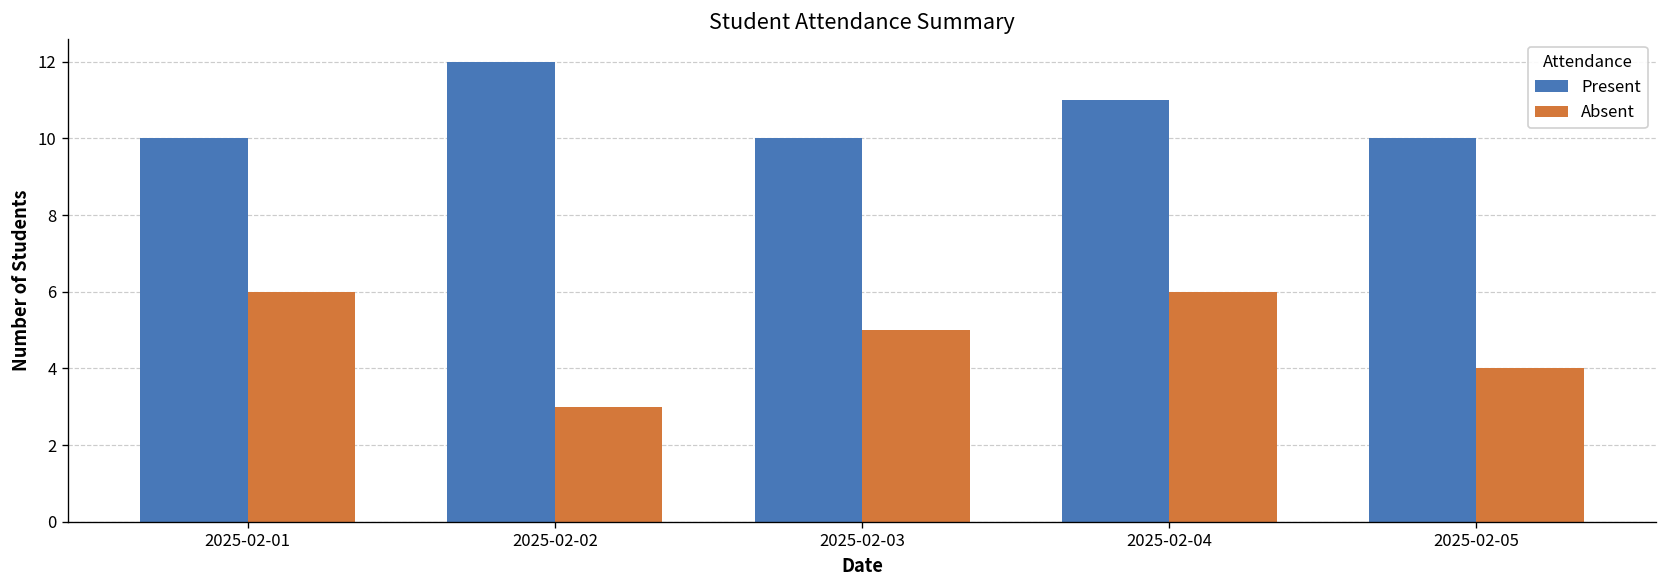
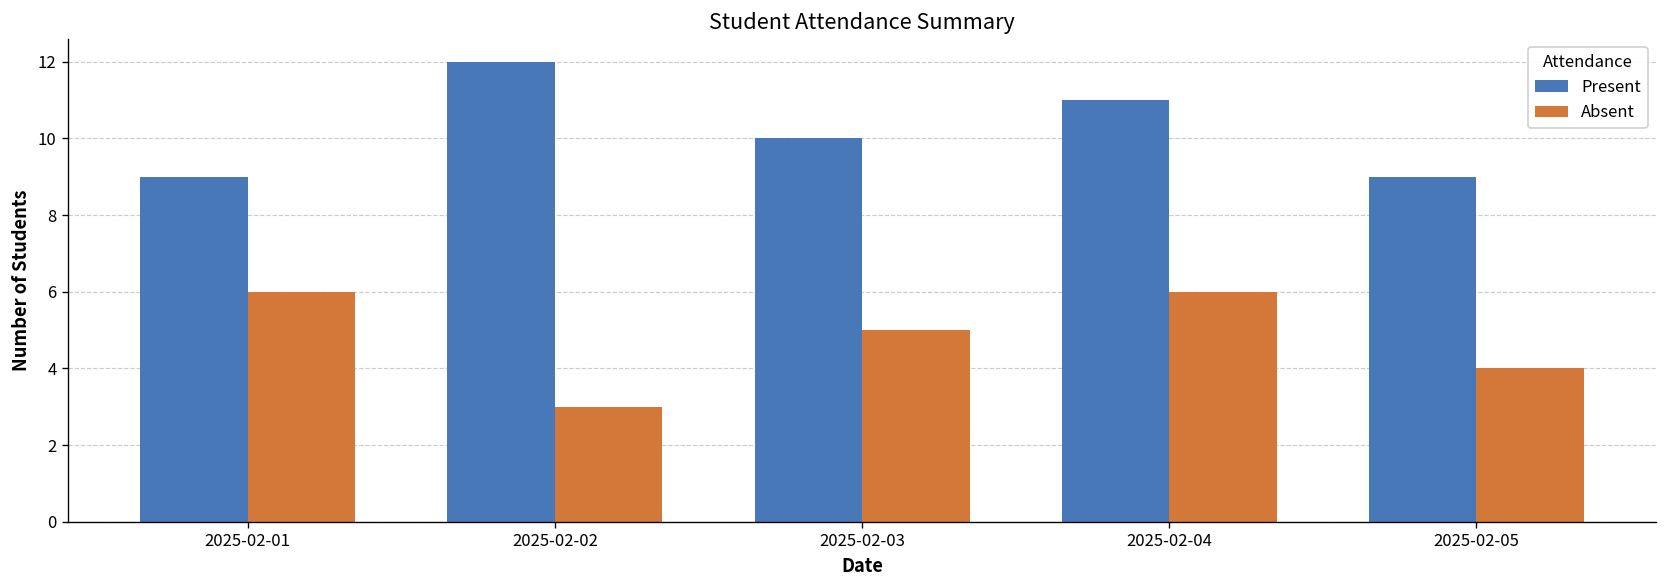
  {
    "Present": {
-     "2025-02-01": 10,
+     "2025-02-01": 9,
      "2025-02-02": 12,
      "2025-02-03": 10,
      "2025-02-04": 11,
-     "2025-02-05": 10
+     "2025-02-05": 9
    },
    "Absent": {
      "2025-02-01": 6,
      "2025-02-02": 3,
      "2025-02-03": 5,
      "2025-02-04": 6,
      "2025-02-05": 4
    }
  }
